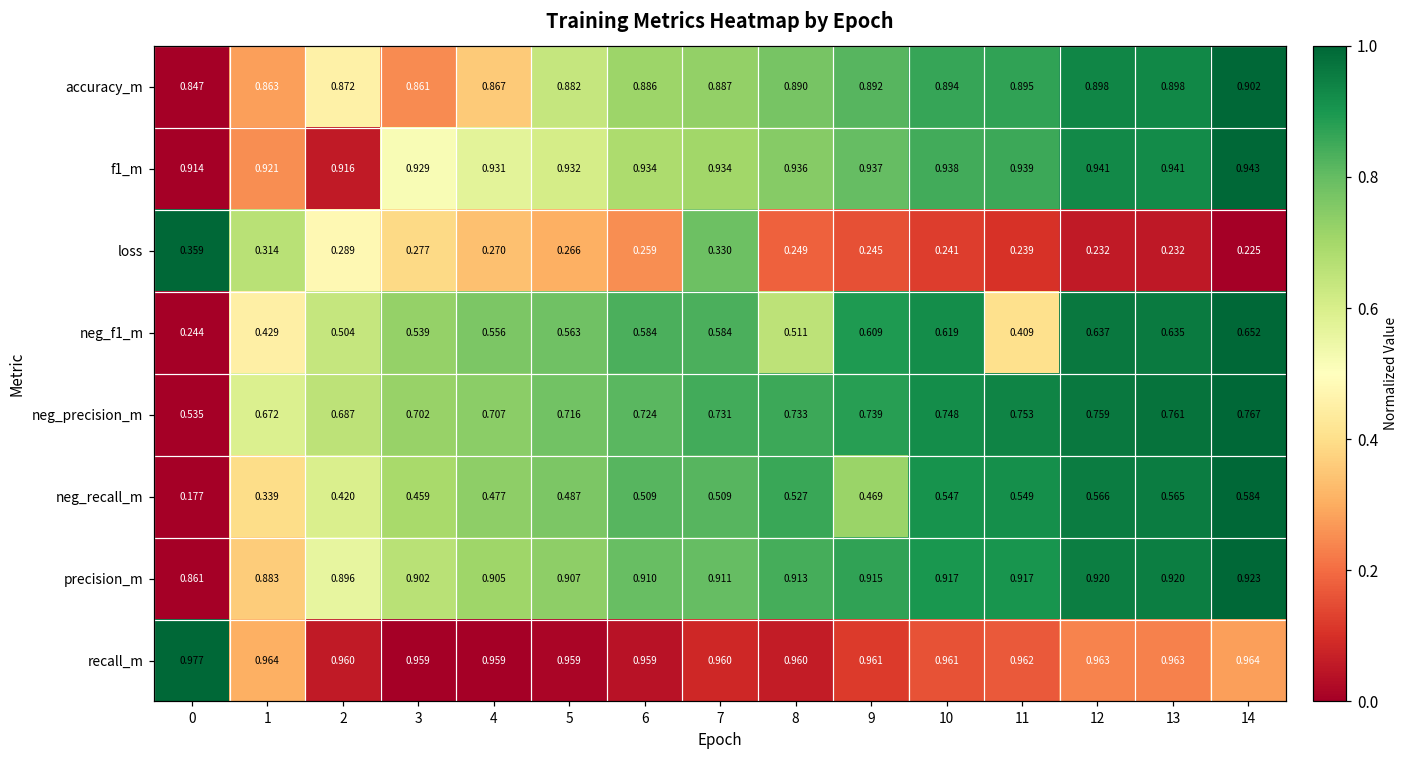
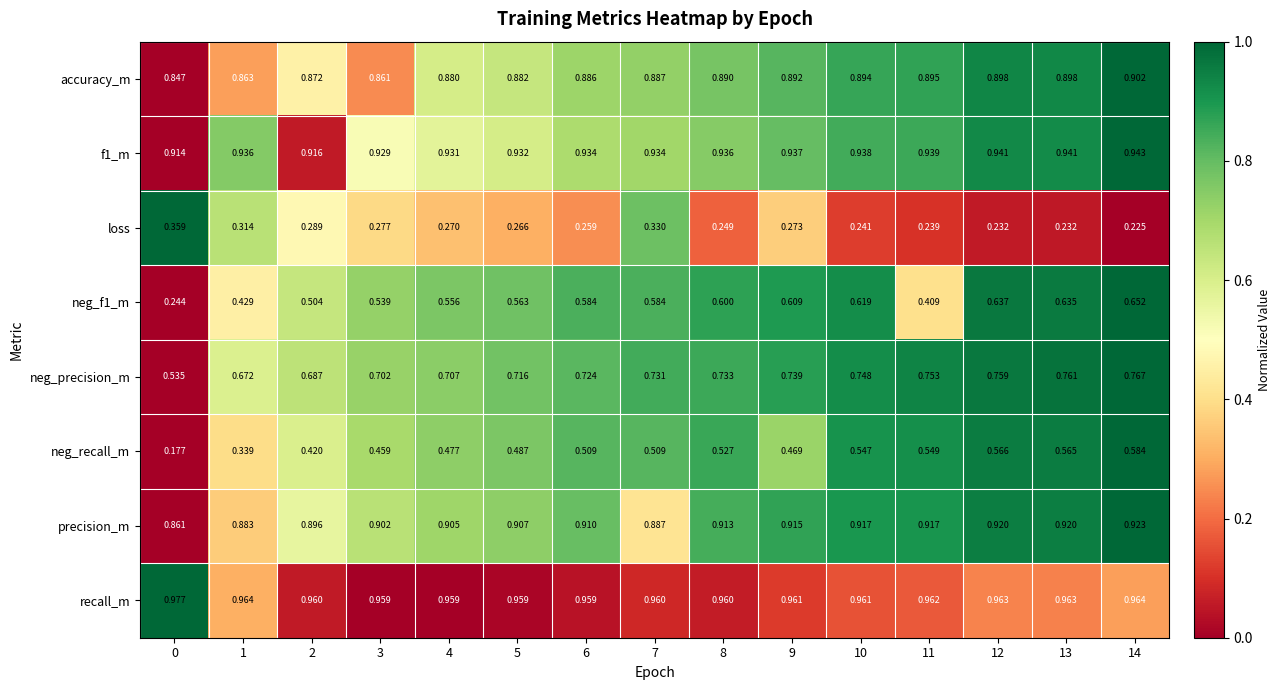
  {
    "accuracy_m": {
      "0": 0.847,
      "1": 0.863,
      "2": 0.872,
      "3": 0.861,
-     "4": 0.867,
+     "4": 0.880,
      "5": 0.882,
      "6": 0.886,
      "7": 0.887,
      "8": 0.890,
      "9": 0.892,
      "10": 0.894,
      "11": 0.895,
      "12": 0.898,
      "13": 0.898,
      "14": 0.902
    },
    "f1_m": {
      "0": 0.914,
-     "1": 0.921,
+     "1": 0.936,
      "2": 0.916,
      "3": 0.929,
      "4": 0.931,
      "5": 0.932,
      "6": 0.934,
      "7": 0.934,
      "8": 0.936,
      "9": 0.937,
      "10": 0.938,
      "11": 0.939,
      "12": 0.941,
      "13": 0.941,
      "14": 0.943
    },
    "loss": {
      "0": 0.359,
      "1": 0.314,
      "2": 0.289,
      "3": 0.277,
      "4": 0.270,
      "5": 0.266,
      "6": 0.259,
      "7": 0.330,
      "8": 0.249,
-     "9": 0.245,
+     "9": 0.273,
      "10": 0.241,
      "11": 0.239,
      "12": 0.232,
      "13": 0.232,
      "14": 0.225
    },
    "neg_f1_m": {
      "0": 0.244,
      "1": 0.429,
      "2": 0.504,
      "3": 0.539,
      "4": 0.556,
      "5": 0.563,
      "6": 0.584,
      "7": 0.584,
-     "8": 0.511,
+     "8": 0.600,
      "9": 0.609,
      "10": 0.619,
      "11": 0.409,
      "12": 0.637,
      "13": 0.635,
      "14": 0.652
    },
    "neg_precision_m": {
      "0": 0.535,
      "1": 0.672,
      "2": 0.687,
      "3": 0.702,
      "4": 0.707,
      "5": 0.716,
      "6": 0.724,
      "7": 0.731,
      "8": 0.733,
      "9": 0.739,
      "10": 0.748,
      "11": 0.753,
      "12": 0.759,
      "13": 0.761,
      "14": 0.767
    },
    "neg_recall_m": {
      "0": 0.177,
      "1": 0.339,
      "2": 0.420,
      "3": 0.459,
      "4": 0.477,
      "5": 0.487,
      "6": 0.509,
      "7": 0.509,
      "8": 0.527,
      "9": 0.469,
      "10": 0.547,
      "11": 0.549,
      "12": 0.566,
      "13": 0.565,
      "14": 0.584
    },
    "precision_m": {
      "0": 0.861,
      "1": 0.883,
      "2": 0.896,
      "3": 0.902,
      "4": 0.905,
      "5": 0.907,
      "6": 0.910,
-     "7": 0.911,
+     "7": 0.887,
      "8": 0.913,
      "9": 0.915,
      "10": 0.917,
      "11": 0.917,
      "12": 0.920,
      "13": 0.920,
      "14": 0.923
    },
    "recall_m": {
      "0": 0.977,
      "1": 0.964,
      "2": 0.960,
      "3": 0.959,
      "4": 0.959,
      "5": 0.959,
      "6": 0.959,
      "7": 0.960,
      "8": 0.960,
      "9": 0.961,
      "10": 0.961,
      "11": 0.962,
      "12": 0.963,
      "13": 0.963,
      "14": 0.964
    }
  }
